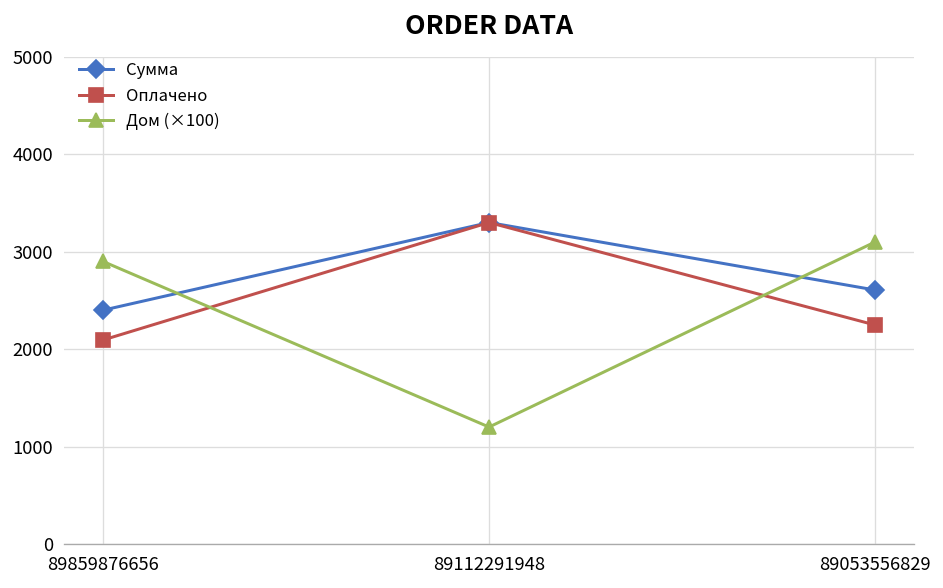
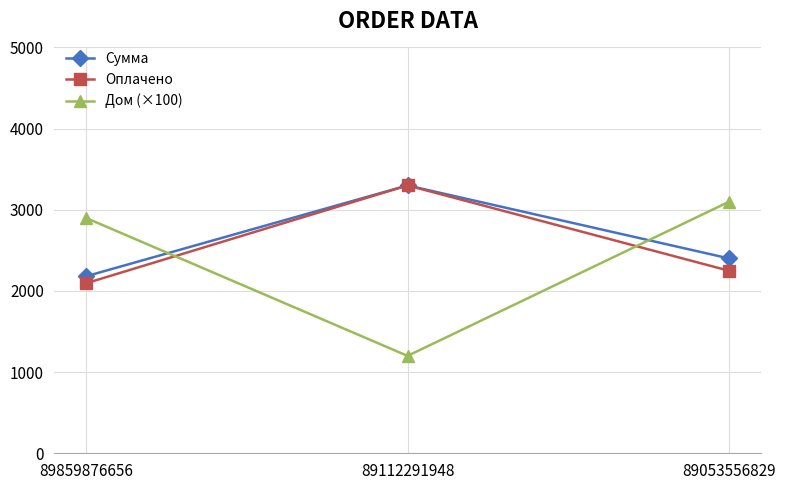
  {
    "Сумма": {
-     "89859876656": 2400,
-     "89053556829": 2600
+     "89859876656": 2200,
+     "89053556829": 2400
    },
    "Оплачено": {
      "89859876656": 2100,
      "89053556829": 2200
    },
    "Дом (×100)": {
      "89859876656": 2900,
      "89112291948": 1200,
      "89053556829": 3100
    }
  }
